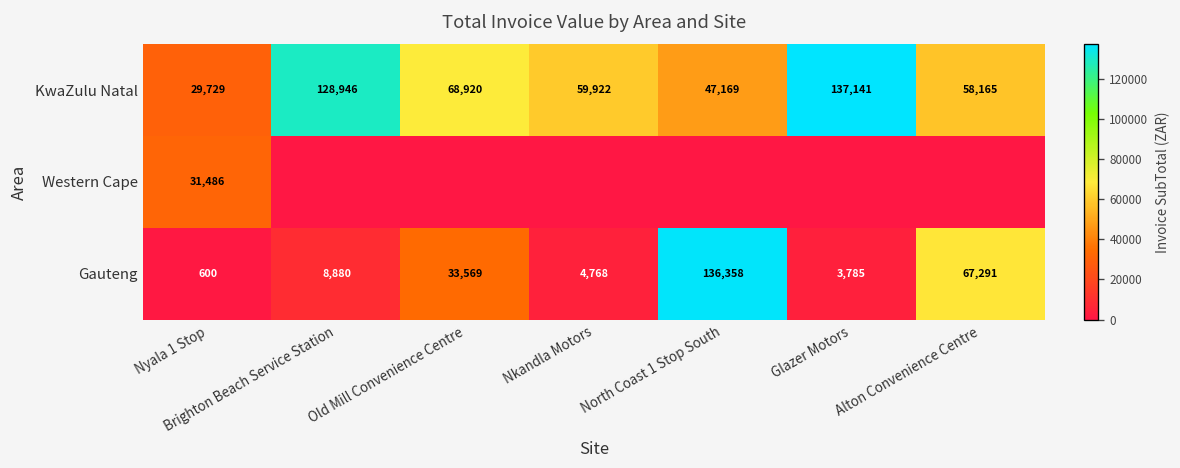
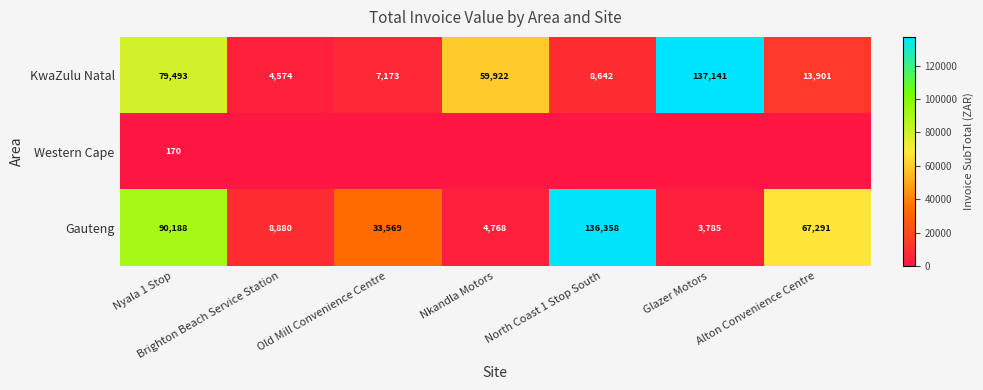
  {
    "KwaZulu Natal": {
-     "Nyala 1 Stop": "29,729",
-     "Brighton Beach Service Station": "128,946",
-     "Old Mill Convenience Centre": "68,920",
+     "Nyala 1 Stop": "79,493",
+     "Brighton Beach Service Station": "4,574",
+     "Old Mill Convenience Centre": "7,173",
      "Nkandla Motors": "59,922",
-     "North Coast 1 Stop South": "47,169",
+     "North Coast 1 Stop South": "8,642",
      "Glazer Motors": "137,141",
-     "Alton Convenience Centre": "58,165"
+     "Alton Convenience Centre": "13,901"
    },
    "Western Cape": {
-     "Nyala 1 Stop": "31,486"
+     "Nyala 1 Stop": "170"
    },
    "Gauteng": {
-     "Nyala 1 Stop": "600",
+     "Nyala 1 Stop": "90,188",
      "Brighton Beach Service Station": "8,880",
      "Old Mill Convenience Centre": "33,569",
      "Nkandla Motors": "4,768",
      "North Coast 1 Stop South": "136,358",
      "Glazer Motors": "3,785",
      "Alton Convenience Centre": "67,291"
    }
  }
